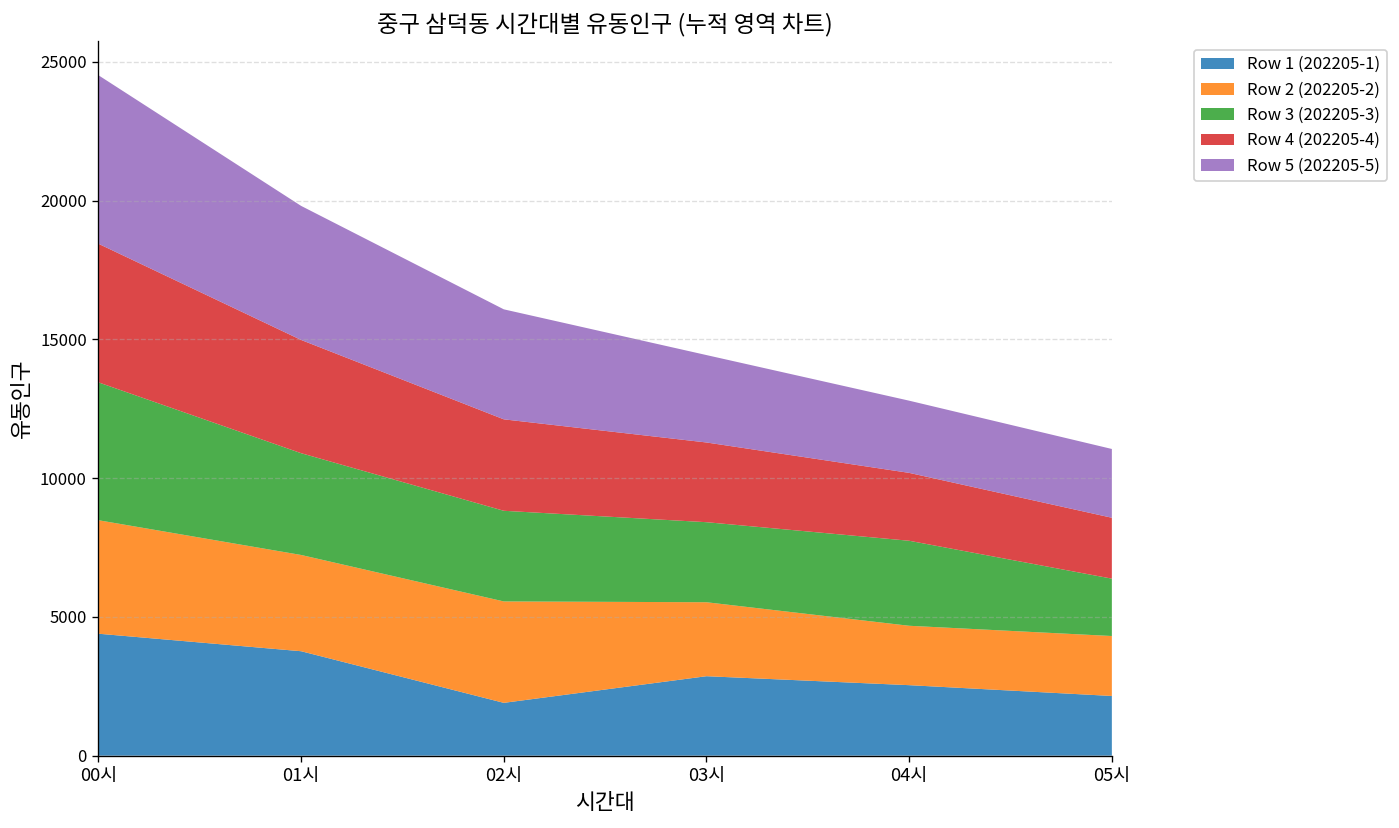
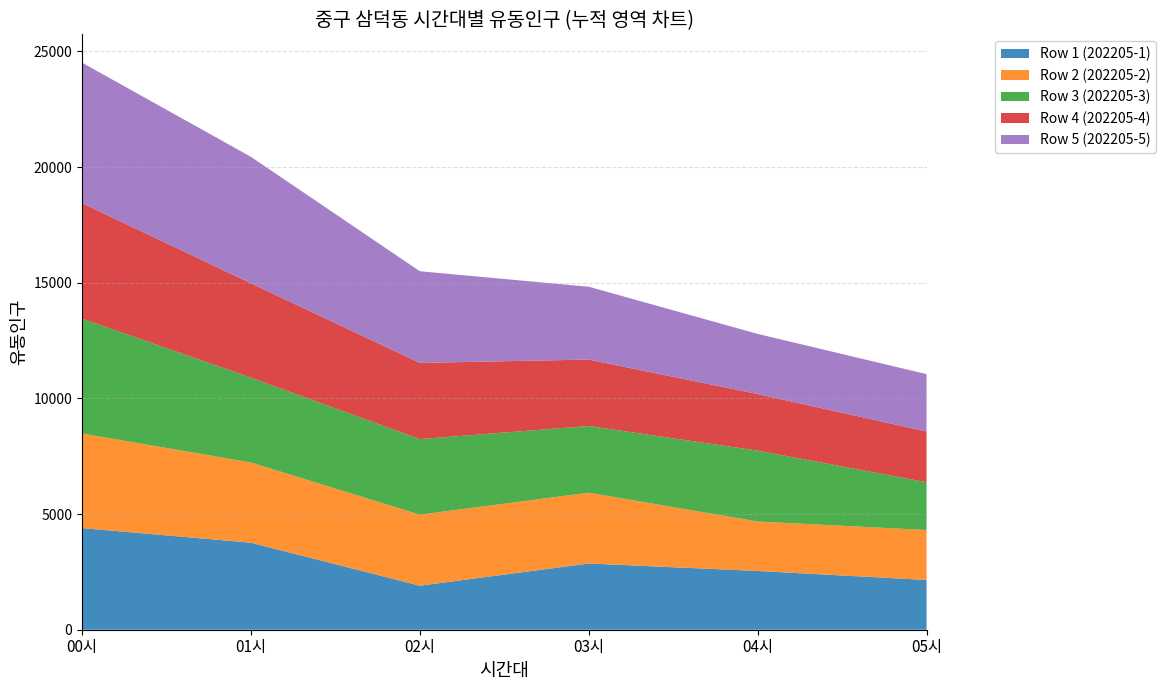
  {
    "Row 1 (202205-1)": {
      "00시": 4400,
      "01시": 3800,
      "02시": 1900,
      "03시": 2900,
      "04시": 2500,
      "05시": 2200
    },
    "Row 2 (202205-2)": {
      "00시": 4100,
      "01시": 3500,
-     "02시": 3700,
-     "03시": 2700,
+     "02시": 3100,
+     "03시": 3100,
      "04시": 2100,
      "05시": 2200
    },
    "Row 3 (202205-3)": {
      "00시": 5000,
      "01시": 3700,
      "02시": 3300,
      "03시": 2900,
      "04시": 3100,
      "05시": 2100
    },
    "Row 4 (202205-4)": {
      "00시": 5000,
      "01시": 4100,
      "02시": 3300,
      "03시": 2900,
      "04시": 2400,
      "05시": 2200
    },
    "Row 5 (202205-5)": {
      "00시": 6100,
-     "01시": 4800,
+     "01시": 5500,
      "02시": 4000,
      "03시": 3100,
      "04시": 2600,
      "05시": 2500
    }
  }
